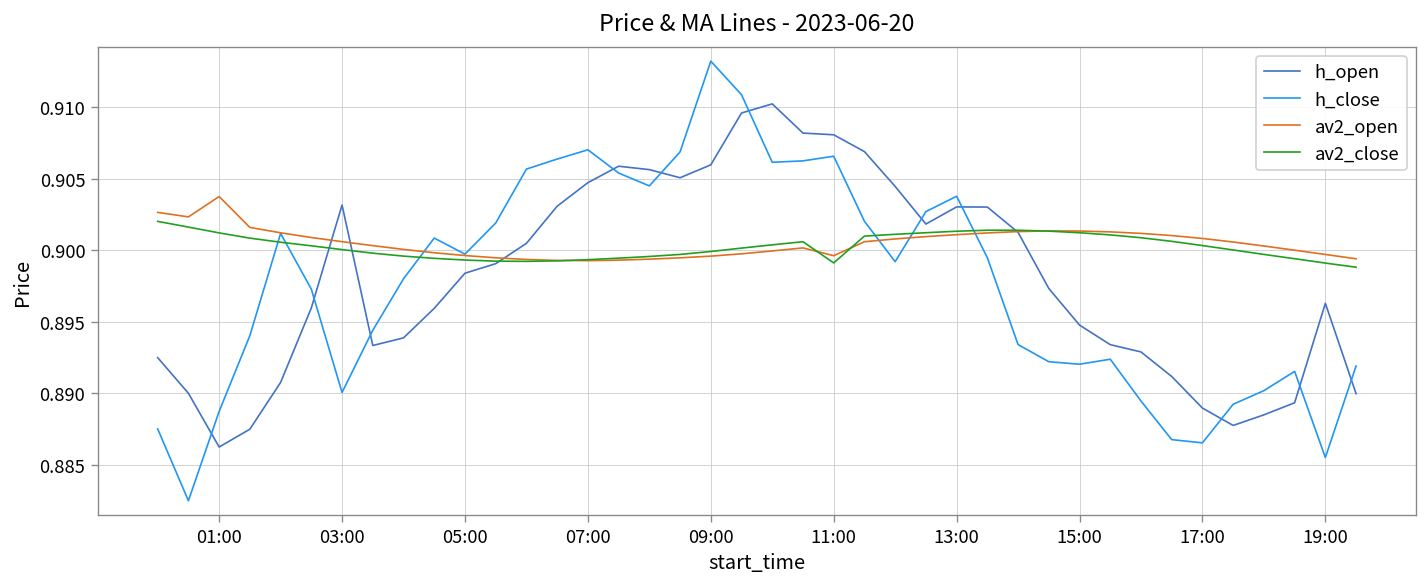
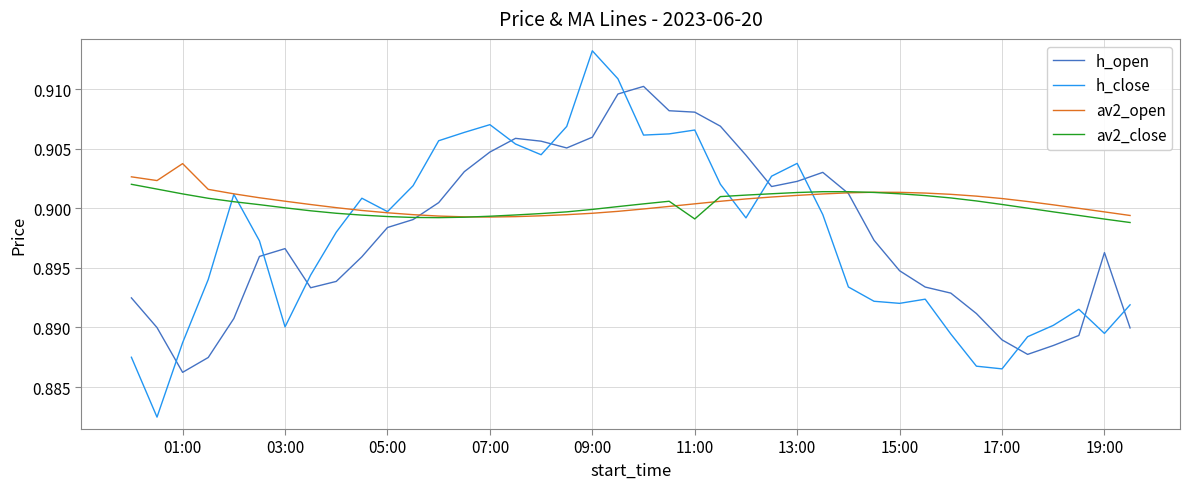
  {
    "h_open": {
      "01:00": 0.8862,
-     "03:00": 0.9032,
+     "03:00": 0.8966,
      "05:00": 0.8984,
      "07:00": 0.9047,
      "09:00": 0.9060,
      "11:00": 0.9081,
-     "13:00": 0.9030,
+     "13:00": 0.9023,
      "15:00": 0.8948,
      "17:00": 0.8890,
      "19:00": 0.8963
    },
    "h_close": {
      "01:00": 0.8887,
      "03:00": 0.8901,
      "07:00": 0.9070,
      "09:00": 0.9132,
      "11:00": 0.9066,
      "13:00": 0.9038,
      "15:00": 0.8920,
      "17:00": 0.8865,
-     "19:00": 0.8855
+     "19:00": 0.8895
    },
    "av2_open": {
      "01:00": 0.9038,
      "03:00": 0.9006,
      "09:00": 0.8996,
-     "11:00": 0.8996,
+     "11:00": 0.9004,
      "13:00": 0.9011,
      "17:00": 0.9008,
      "19:00": 0.8997
    },
    "av2_close": {
      "01:00": 0.9012,
      "03:00": 0.9000,
      "05:00": 0.8993,
      "09:00": 0.8999,
      "11:00": 0.8991,
      "13:00": 0.9013,
      "17:00": 0.9003,
      "19:00": 0.8991
    }
  }
